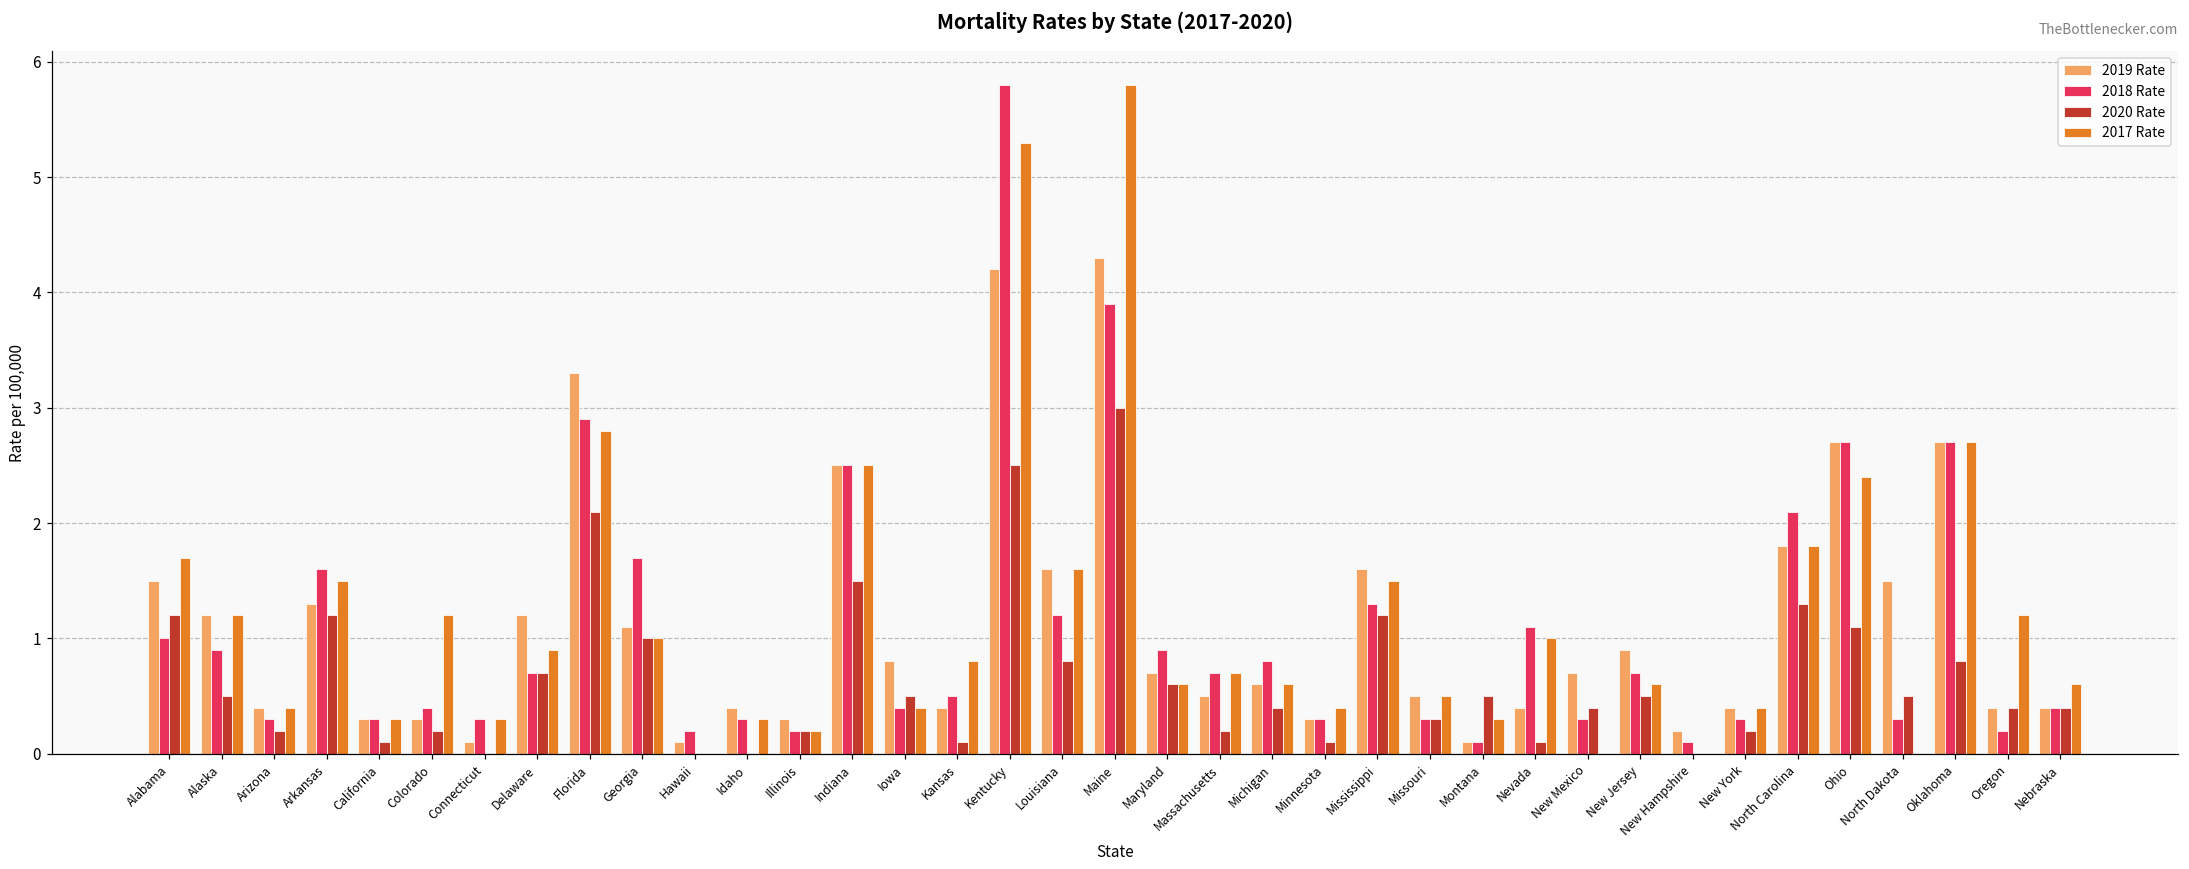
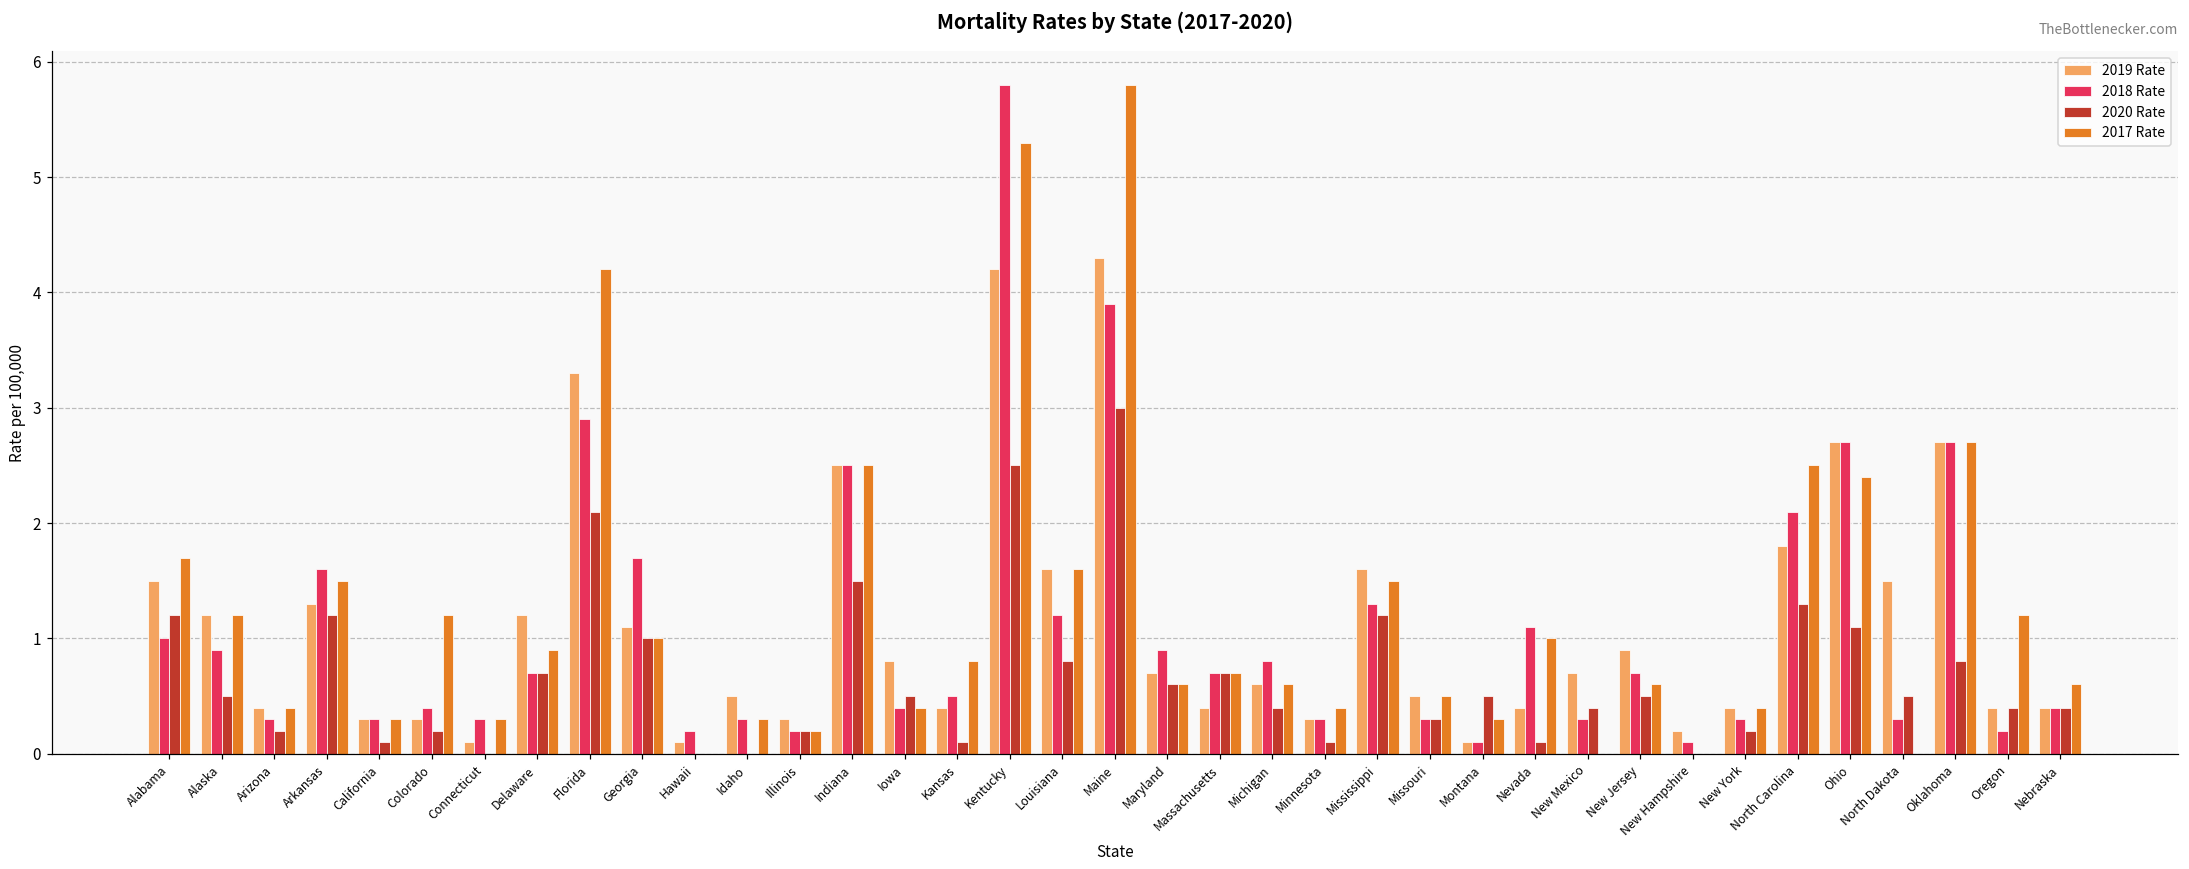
  {
    "2019 Rate": {
      "Alabama": 1.5,
      "Alaska": 1.2,
      "Arizona": 0.4,
      "Arkansas": 1.3,
      "California": 0.3,
      "Colorado": 0.3,
      "Connecticut": 0.1,
      "Delaware": 1.2,
      "Florida": 3.3,
      "Georgia": 1.1,
      "Hawaii": 0.1,
-     "Idaho": 0.4,
+     "Idaho": 0.5,
      "Illinois": 0.3,
      "Indiana": 2.5,
      "Iowa": 0.8,
      "Kansas": 0.4,
      "Kentucky": 4.2,
      "Louisiana": 1.6,
      "Maine": 4.3,
      "Maryland": 0.7,
-     "Massachusetts": 0.5,
+     "Massachusetts": 0.4,
      "Michigan": 0.6,
      "Minnesota": 0.3,
      "Mississippi": 1.6,
      "Missouri": 0.5,
      "Montana": 0.1,
      "Nevada": 0.4,
      "New Mexico": 0.7,
      "New Jersey": 0.9,
      "New Hampshire": 0.2,
      "New York": 0.4,
      "North Carolina": 1.8,
      "Ohio": 2.7,
      "North Dakota": 1.5,
      "Oklahoma": 2.7,
      "Oregon": 0.4,
      "Nebraska": 0.4
    },
    "2018 Rate": {
      "Alabama": 1.0,
      "Alaska": 0.9,
      "Arizona": 0.3,
      "Arkansas": 1.6,
      "California": 0.3,
      "Colorado": 0.4,
      "Connecticut": 0.3,
      "Delaware": 0.7,
      "Florida": 2.9,
      "Georgia": 1.7,
      "Hawaii": 0.2,
      "Idaho": 0.3,
      "Illinois": 0.2,
      "Indiana": 2.5,
      "Iowa": 0.4,
      "Kansas": 0.5,
      "Kentucky": 5.8,
      "Louisiana": 1.2,
      "Maine": 3.9,
      "Maryland": 0.9,
      "Massachusetts": 0.7,
      "Michigan": 0.8,
      "Minnesota": 0.3,
      "Mississippi": 1.3,
      "Missouri": 0.3,
      "Montana": 0.1,
      "Nevada": 1.1,
      "New Mexico": 0.3,
      "New Jersey": 0.7,
      "New Hampshire": 0.1,
      "New York": 0.3,
      "North Carolina": 2.1,
      "Ohio": 2.7,
      "North Dakota": 0.3,
      "Oklahoma": 2.7,
      "Oregon": 0.2,
      "Nebraska": 0.4
    },
    "2020 Rate": {
      "Alabama": 1.2,
      "Alaska": 0.5,
      "Arizona": 0.2,
      "Arkansas": 1.2,
      "California": 0.1,
      "Colorado": 0.2,
      "Connecticut": 0.0,
      "Delaware": 0.7,
      "Florida": 2.1,
      "Georgia": 1.0,
      "Hawaii": 0.0,
      "Idaho": 0.0,
      "Illinois": 0.2,
      "Indiana": 1.5,
      "Iowa": 0.5,
      "Kansas": 0.1,
      "Kentucky": 2.5,
      "Louisiana": 0.8,
      "Maine": 3.0,
      "Maryland": 0.6,
-     "Massachusetts": 0.2,
+     "Massachusetts": 0.7,
      "Michigan": 0.4,
      "Minnesota": 0.1,
      "Mississippi": 1.2,
      "Missouri": 0.3,
      "Montana": 0.5,
      "Nevada": 0.1,
      "New Mexico": 0.4,
      "New Jersey": 0.5,
      "New Hampshire": 0.0,
      "New York": 0.2,
      "North Carolina": 1.3,
      "Ohio": 1.1,
      "North Dakota": 0.5,
      "Oklahoma": 0.8,
      "Oregon": 0.4,
      "Nebraska": 0.4
    },
    "2017 Rate": {
      "Alabama": 1.7,
      "Alaska": 1.2,
      "Arizona": 0.4,
      "Arkansas": 1.5,
      "California": 0.3,
      "Colorado": 1.2,
      "Connecticut": 0.3,
      "Delaware": 0.9,
-     "Florida": 2.8,
+     "Florida": 4.2,
      "Georgia": 1.0,
      "Hawaii": 0.0,
      "Idaho": 0.3,
      "Illinois": 0.2,
      "Indiana": 2.5,
      "Iowa": 0.4,
      "Kansas": 0.8,
      "Kentucky": 5.3,
      "Louisiana": 1.6,
      "Maine": 5.8,
      "Maryland": 0.6,
      "Massachusetts": 0.7,
      "Michigan": 0.6,
      "Minnesota": 0.4,
      "Mississippi": 1.5,
      "Missouri": 0.5,
      "Montana": 0.3,
      "Nevada": 1.0,
      "New Mexico": 0.0,
      "New Jersey": 0.6,
      "New Hampshire": 0.0,
      "New York": 0.4,
-     "North Carolina": 1.8,
+     "North Carolina": 2.5,
      "Ohio": 2.4,
      "North Dakota": 0.0,
      "Oklahoma": 2.7,
      "Oregon": 1.2,
      "Nebraska": 0.6
    }
  }
